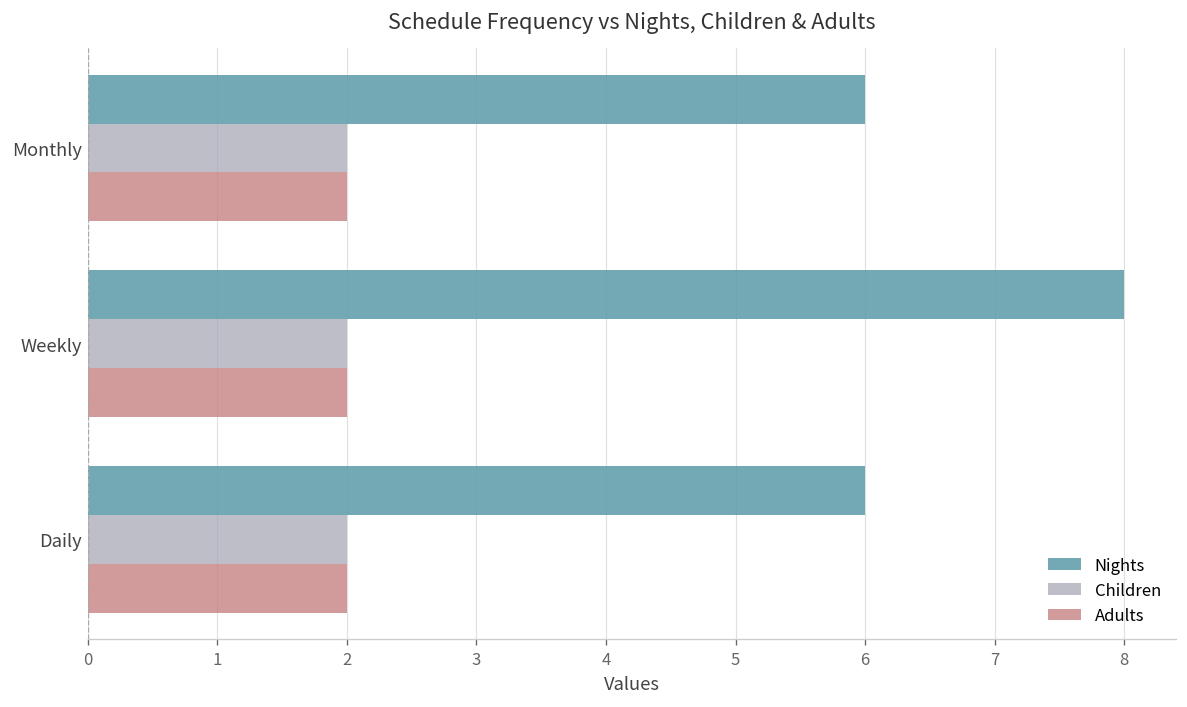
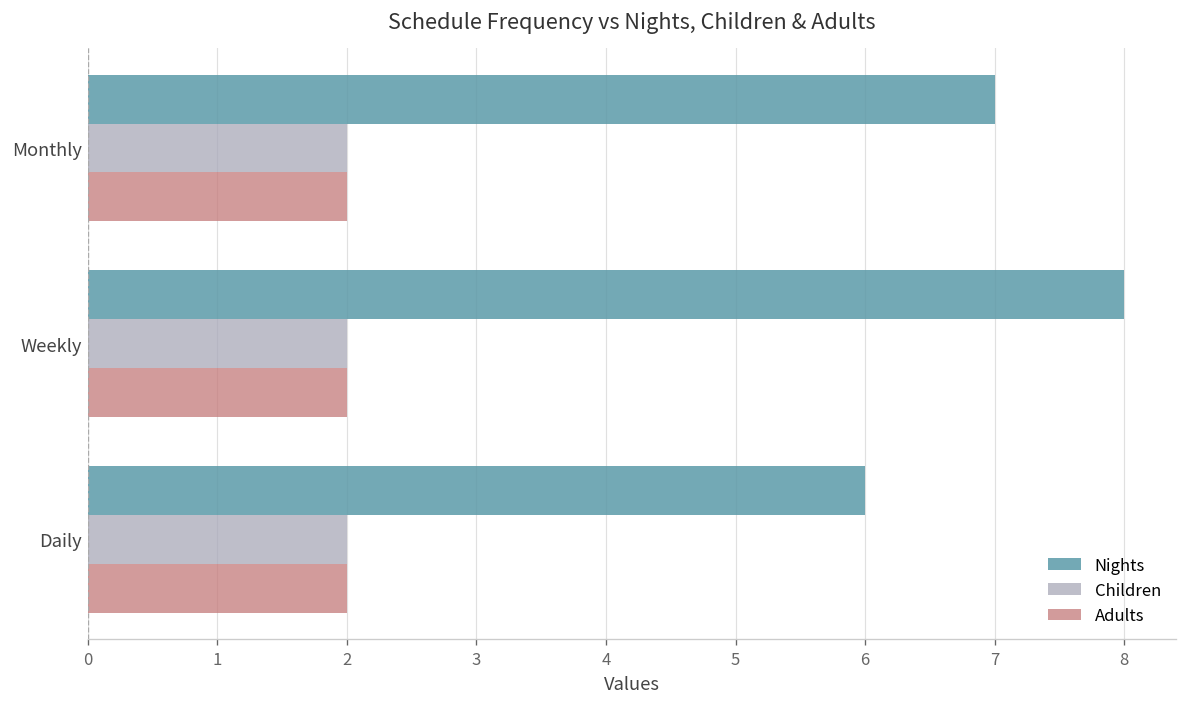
  {
    "Nights": {
-     "Monthly": 6,
+     "Monthly": 7,
      "Weekly": 8,
      "Daily": 6
    },
    "Children": {
      "Monthly": 2,
      "Weekly": 2,
      "Daily": 2
    },
    "Adults": {
      "Monthly": 2,
      "Weekly": 2,
      "Daily": 2
    }
  }
